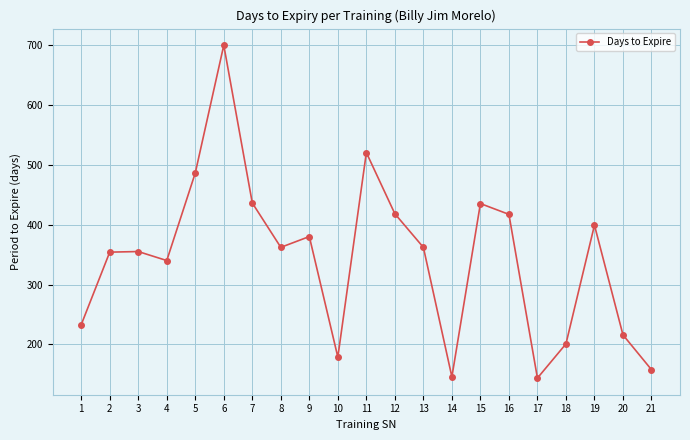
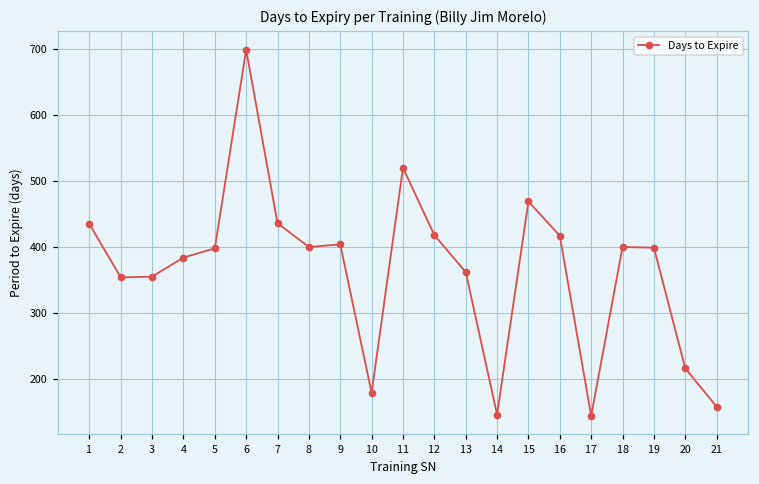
  {
-   "1": 230,
+   "1": 440,
    "2": 350,
    "3": 360,
-   "4": 340,
-   "5": 490,
+   "4": 380,
+   "5": 400,
    "6": 700,
    "7": 440,
-   "8": 360,
-   "9": 380,
+   "8": 400,
+   "9": 400,
    "10": 180,
    "11": 520,
    "12": 420,
    "13": 360,
    "14": 150,
-   "15": 440,
+   "15": 470,
    "16": 420,
    "17": 140,
-   "18": 200,
+   "18": 400,
    "19": 400,
    "20": 220,
    "21": 160
  }
